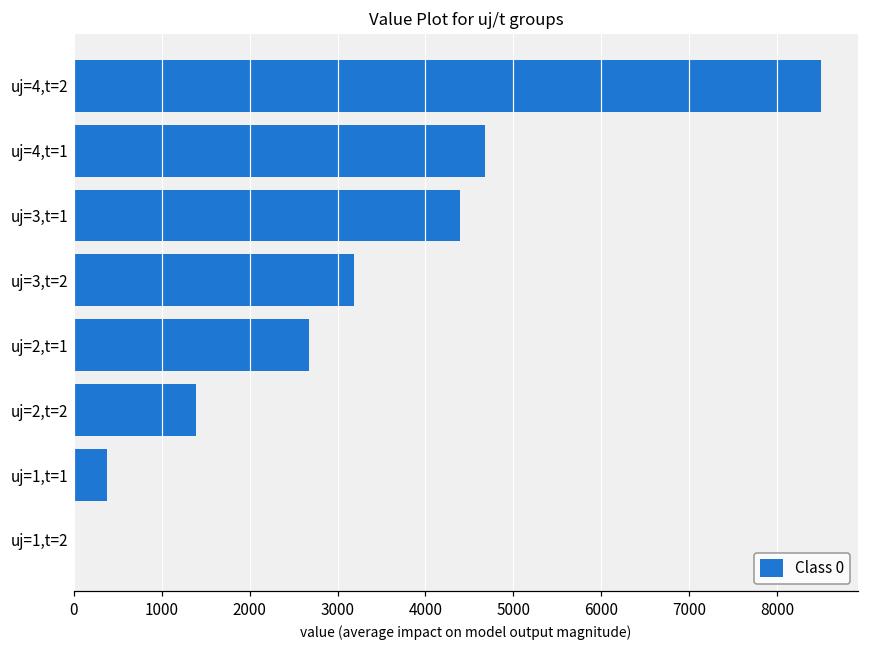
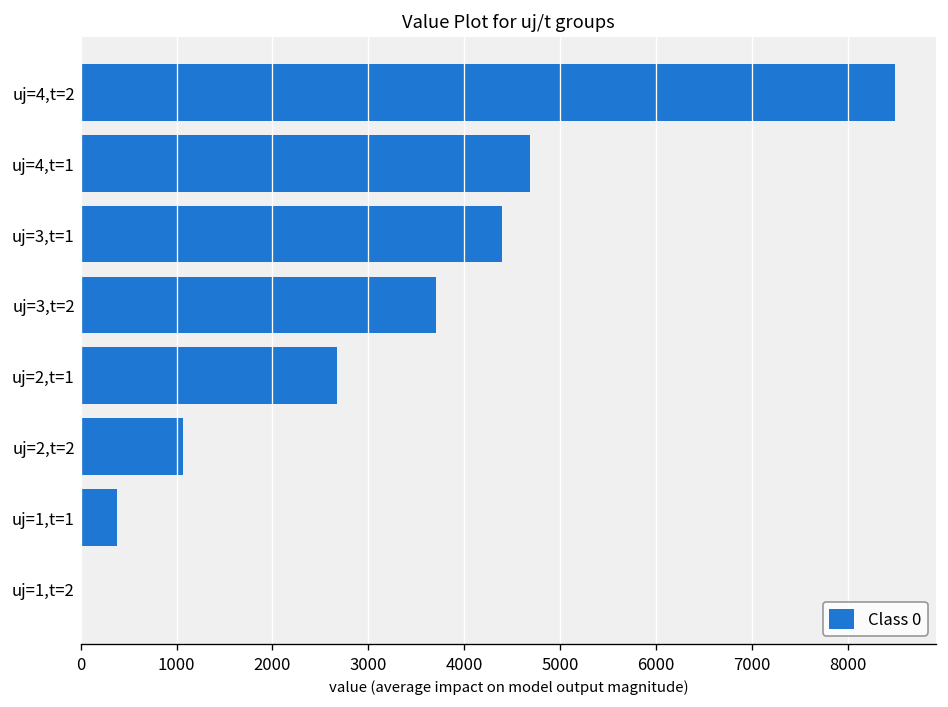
  {
    "uj=4,t=2": 8500,
    "uj=4,t=1": 4700,
    "uj=3,t=1": 4400,
-   "uj=3,t=2": 3200,
+   "uj=3,t=2": 3700,
    "uj=2,t=1": 2700,
-   "uj=2,t=2": 1400,
+   "uj=2,t=2": 1100,
    "uj=1,t=1": 400,
    "uj=1,t=2": 0
  }
